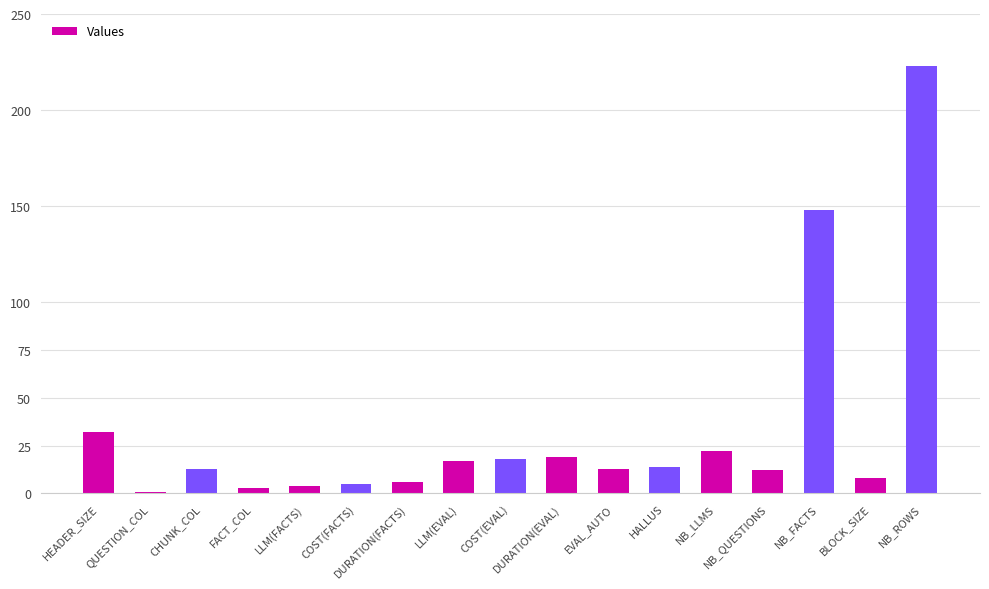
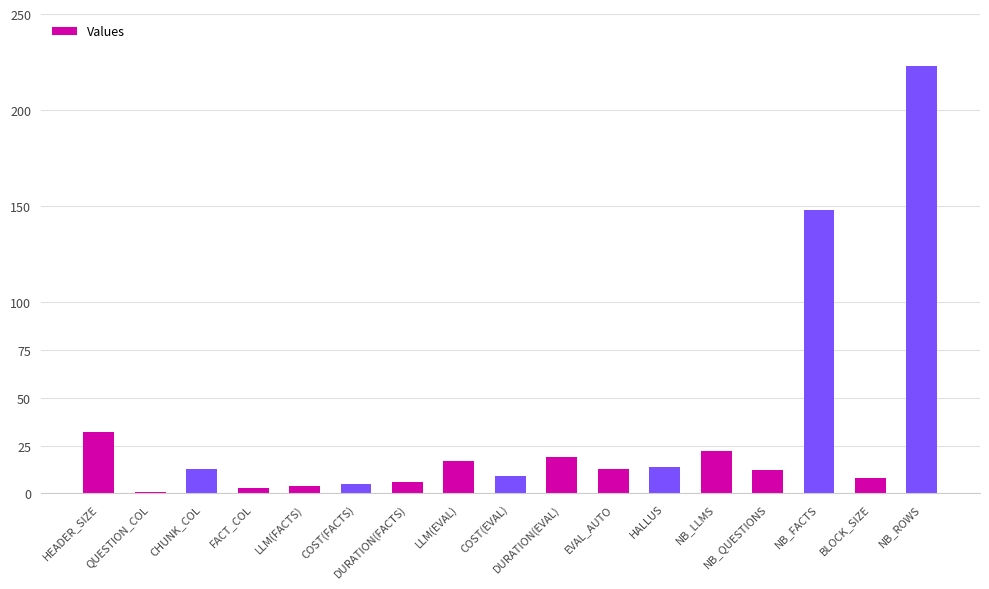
  {
    "HEADER_SIZE": 32,
    "CHUNK_COL": 13,
    "FACT_COL": 3,
    "LLM(FACTS)": 4,
    "COST(FACTS)": 5,
    "DURATION(FACTS)": 6,
    "LLM(EVAL)": 17,
-   "COST(EVAL)": 18,
+   "COST(EVAL)": 9,
    "DURATION(EVAL)": 19,
    "EVAL_AUTO": 13,
    "HALLUS": 14,
    "NB_LLMS": 22,
    "NB_QUESTIONS": 12,
    "NB_FACTS": 148,
    "BLOCK_SIZE": 8,
    "NB_ROWS": 223
  }
